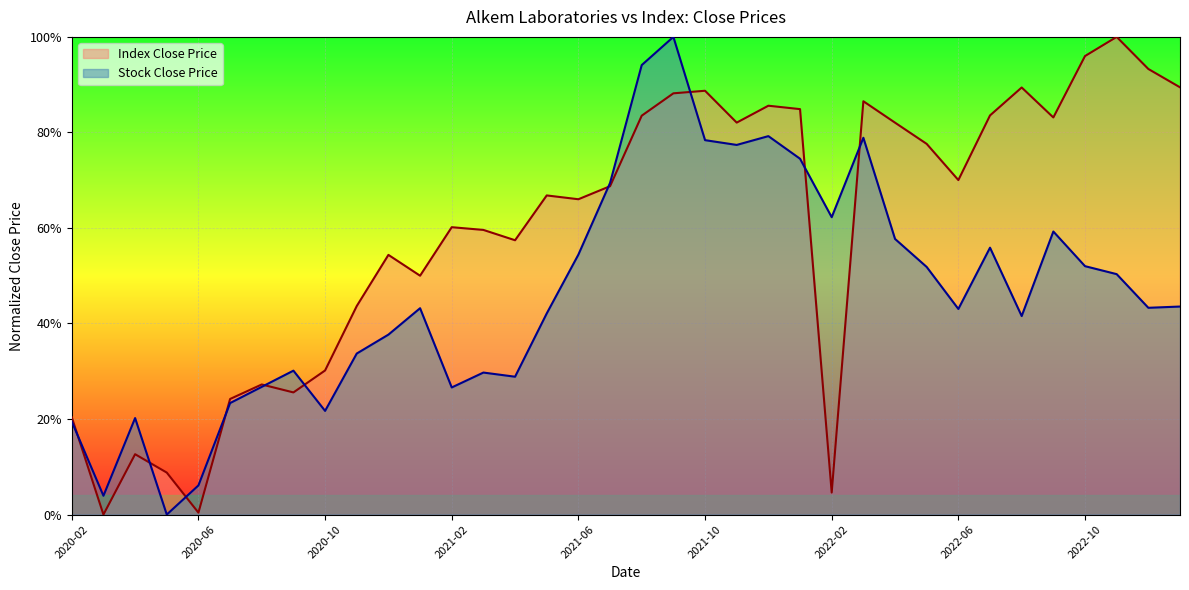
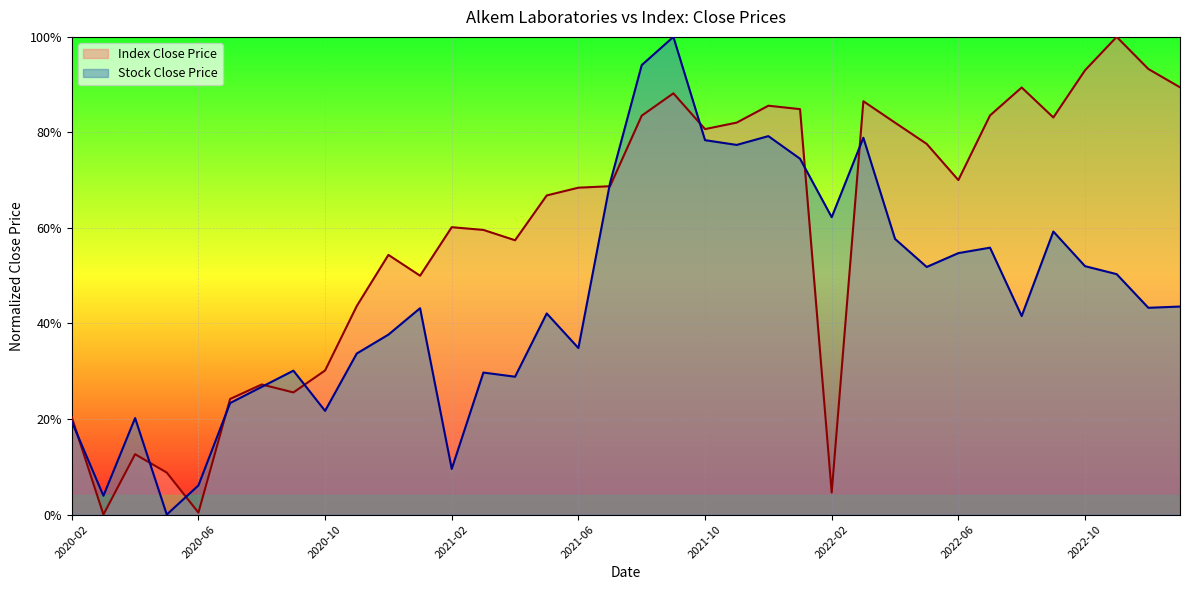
  {
    "Index Close Price": {
      "2020-02": "20%",
      "2020-10": "30%",
      "2021-02": "60%",
-     "2021-06": "66%",
-     "2021-10": "89%",
+     "2021-06": "68%",
+     "2021-10": "81%",
      "2022-02": "5%",
      "2022-06": "70%",
-     "2022-10": "96%"
+     "2022-10": "93%"
    },
    "Stock Close Price": {
      "2020-02": "19%",
      "2020-06": "6%",
      "2020-10": "22%",
-     "2021-02": "27%",
-     "2021-06": "54%",
+     "2021-02": "10%",
+     "2021-06": "35%",
      "2021-10": "78%",
      "2022-02": "62%",
-     "2022-06": "43%",
+     "2022-06": "55%",
      "2022-10": "52%"
    }
  }
